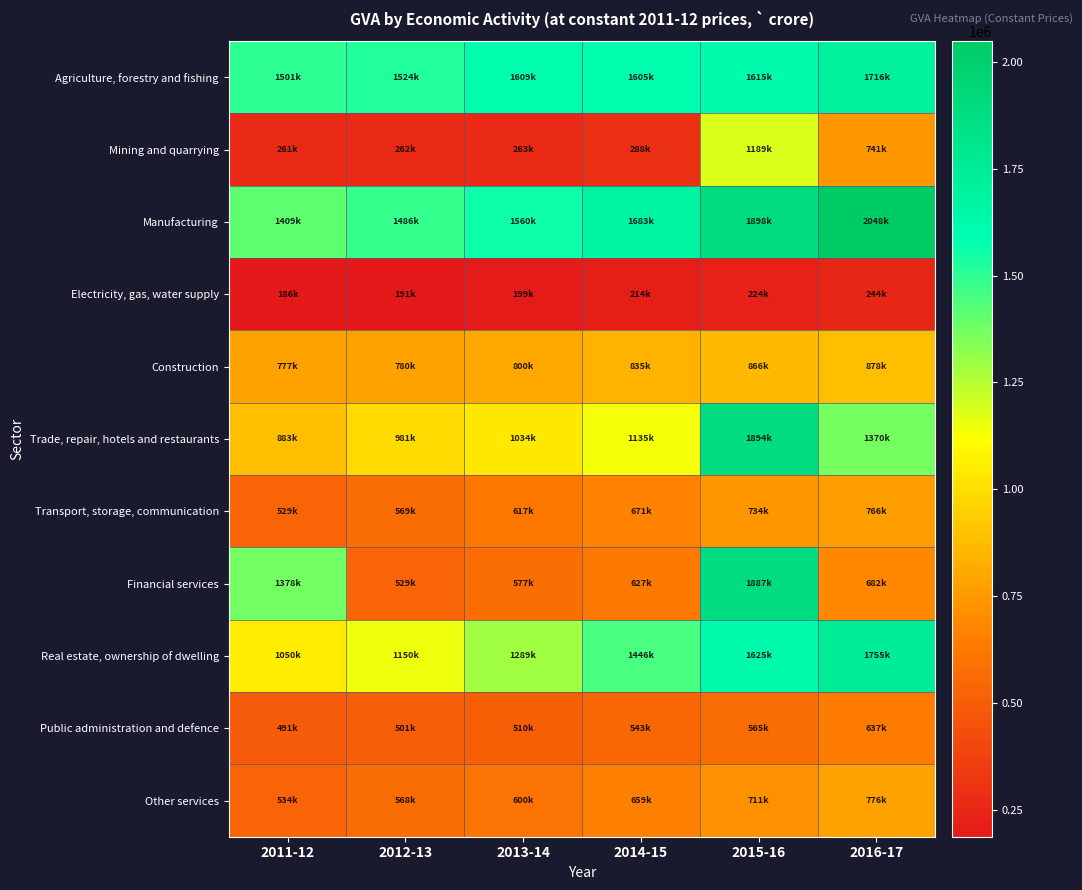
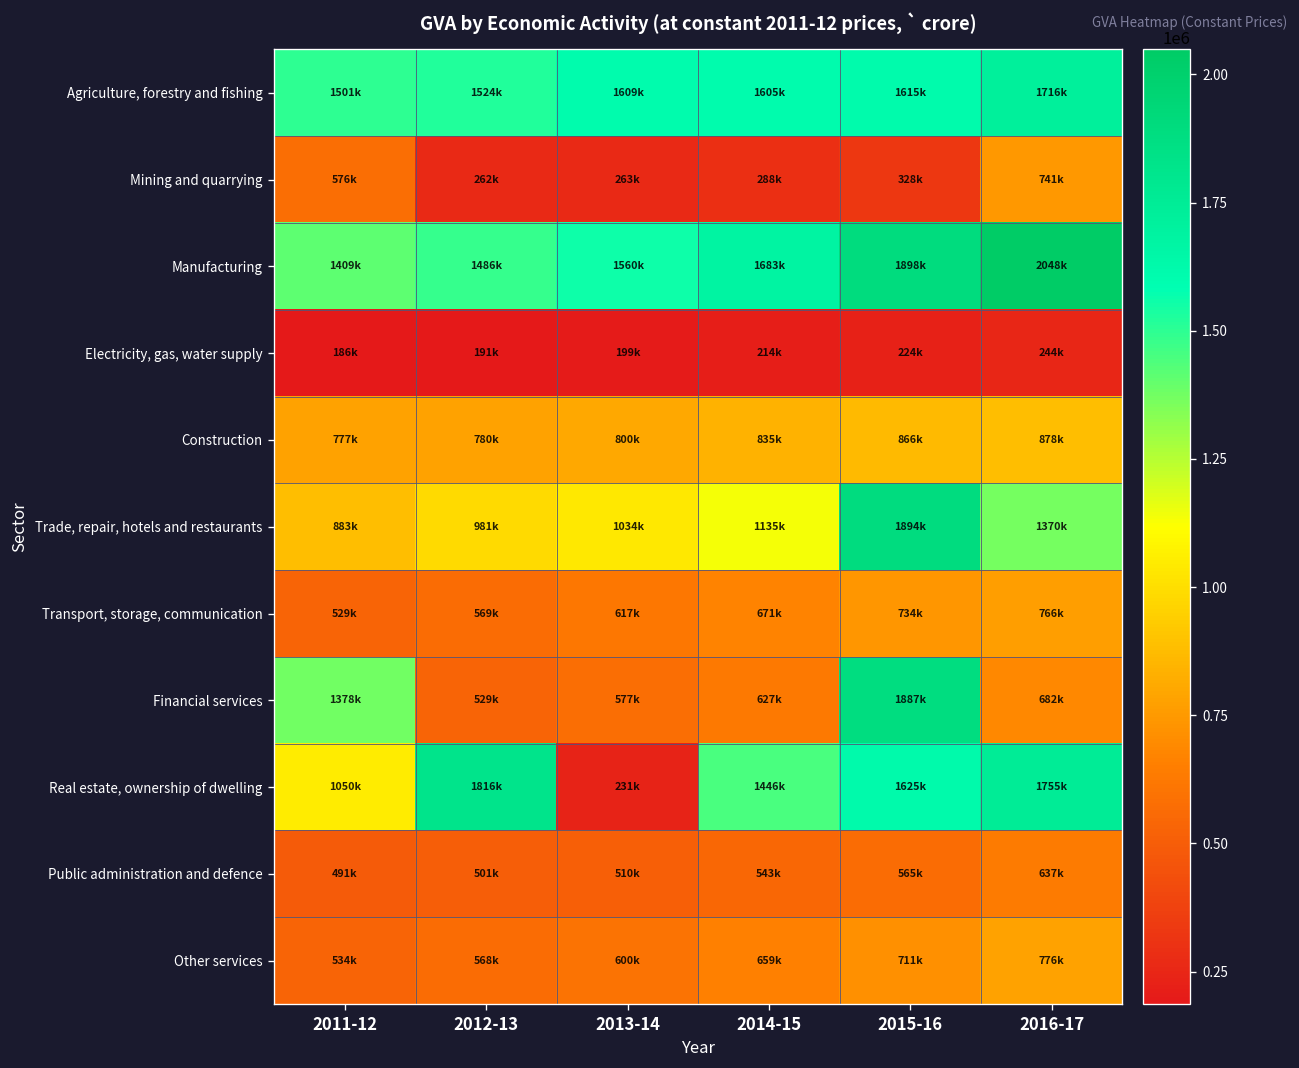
  {
    "Agriculture, forestry and fishing": {
      "2011-12": "1501k",
      "2012-13": "1524k",
      "2013-14": "1609k",
      "2014-15": "1605k",
      "2015-16": "1615k",
      "2016-17": "1716k"
    },
    "Mining and quarrying": {
-     "2011-12": "261k",
+     "2011-12": "576k",
      "2012-13": "262k",
      "2013-14": "263k",
      "2014-15": "288k",
-     "2015-16": "1189k",
+     "2015-16": "328k",
      "2016-17": "741k"
    },
    "Manufacturing": {
      "2011-12": "1409k",
      "2012-13": "1486k",
      "2013-14": "1560k",
      "2014-15": "1683k",
      "2015-16": "1898k",
      "2016-17": "2048k"
    },
    "Electricity, gas, water supply": {
      "2011-12": "186k",
      "2012-13": "191k",
      "2013-14": "199k",
      "2014-15": "214k",
      "2015-16": "224k",
      "2016-17": "244k"
    },
    "Construction": {
      "2011-12": "777k",
      "2012-13": "780k",
      "2013-14": "800k",
      "2014-15": "835k",
      "2015-16": "866k",
      "2016-17": "878k"
    },
    "Trade, repair, hotels and restaurants": {
      "2011-12": "883k",
      "2012-13": "981k",
      "2013-14": "1034k",
      "2014-15": "1135k",
      "2015-16": "1894k",
      "2016-17": "1370k"
    },
    "Transport, storage, communication": {
      "2011-12": "529k",
      "2012-13": "569k",
      "2013-14": "617k",
      "2014-15": "671k",
      "2015-16": "734k",
      "2016-17": "766k"
    },
    "Financial services": {
      "2011-12": "1378k",
      "2012-13": "529k",
      "2013-14": "577k",
      "2014-15": "627k",
      "2015-16": "1887k",
      "2016-17": "682k"
    },
    "Real estate, ownership of dwelling": {
      "2011-12": "1050k",
-     "2012-13": "1150k",
-     "2013-14": "1289k",
+     "2012-13": "1816k",
+     "2013-14": "231k",
      "2014-15": "1446k",
      "2015-16": "1625k",
      "2016-17": "1755k"
    },
    "Public administration and defence": {
      "2011-12": "491k",
      "2012-13": "501k",
      "2013-14": "510k",
      "2014-15": "543k",
      "2015-16": "565k",
      "2016-17": "637k"
    },
    "Other services": {
      "2011-12": "534k",
      "2012-13": "568k",
      "2013-14": "600k",
      "2014-15": "659k",
      "2015-16": "711k",
      "2016-17": "776k"
    }
  }
